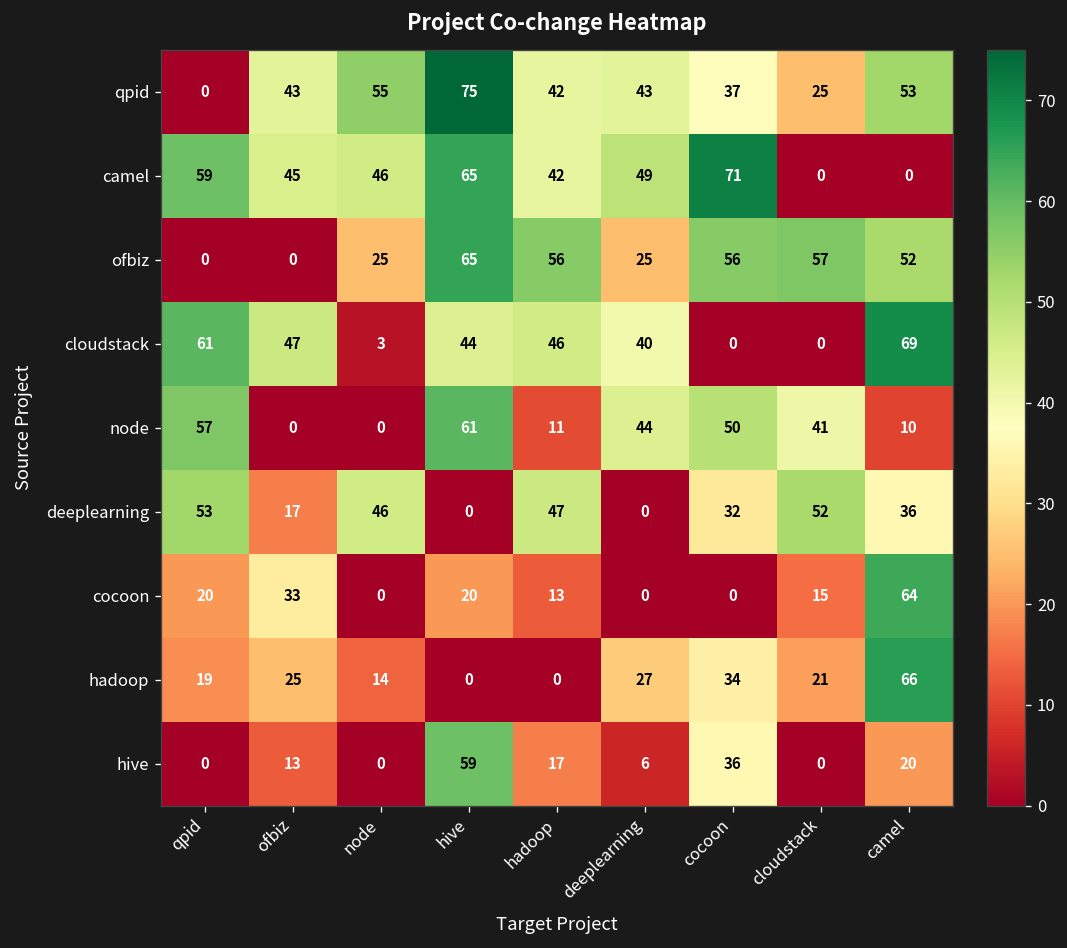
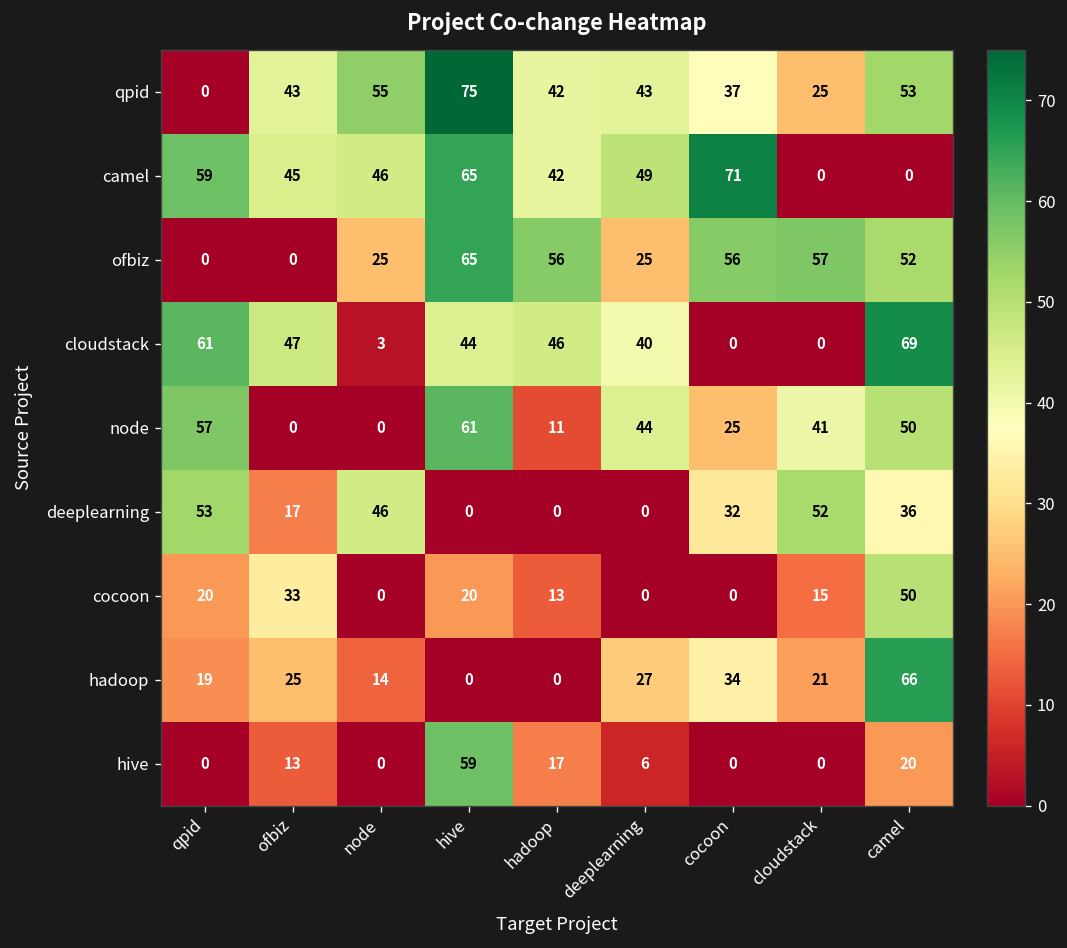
  {
    "qpid": {
      "qpid": 0,
      "ofbiz": 43,
      "node": 55,
      "hive": 75,
      "hadoop": 42,
      "deeplearning": 43,
      "cocoon": 37,
      "cloudstack": 25,
      "camel": 53
    },
    "camel": {
      "qpid": 59,
      "ofbiz": 45,
      "node": 46,
      "hive": 65,
      "hadoop": 42,
      "deeplearning": 49,
      "cocoon": 71,
      "cloudstack": 0,
      "camel": 0
    },
    "ofbiz": {
      "qpid": 0,
      "ofbiz": 0,
      "node": 25,
      "hive": 65,
      "hadoop": 56,
      "deeplearning": 25,
      "cocoon": 56,
      "cloudstack": 57,
      "camel": 52
    },
    "cloudstack": {
      "qpid": 61,
      "ofbiz": 47,
      "node": 3,
      "hive": 44,
      "hadoop": 46,
      "deeplearning": 40,
      "cocoon": 0,
      "cloudstack": 0,
      "camel": 69
    },
    "node": {
      "qpid": 57,
      "ofbiz": 0,
      "node": 0,
      "hive": 61,
      "hadoop": 11,
      "deeplearning": 44,
-     "cocoon": 50,
+     "cocoon": 25,
      "cloudstack": 41,
-     "camel": 10
+     "camel": 50
    },
    "deeplearning": {
      "qpid": 53,
      "ofbiz": 17,
      "node": 46,
      "hive": 0,
-     "hadoop": 47,
+     "hadoop": 0,
      "deeplearning": 0,
      "cocoon": 32,
      "cloudstack": 52,
      "camel": 36
    },
    "cocoon": {
      "qpid": 20,
      "ofbiz": 33,
      "node": 0,
      "hive": 20,
      "hadoop": 13,
      "deeplearning": 0,
      "cocoon": 0,
      "cloudstack": 15,
-     "camel": 64
+     "camel": 50
    },
    "hadoop": {
      "qpid": 19,
      "ofbiz": 25,
      "node": 14,
      "hive": 0,
      "hadoop": 0,
      "deeplearning": 27,
      "cocoon": 34,
      "cloudstack": 21,
      "camel": 66
    },
    "hive": {
      "qpid": 0,
      "ofbiz": 13,
      "node": 0,
      "hive": 59,
      "hadoop": 17,
      "deeplearning": 6,
-     "cocoon": 36,
+     "cocoon": 0,
      "cloudstack": 0,
      "camel": 20
    }
  }
